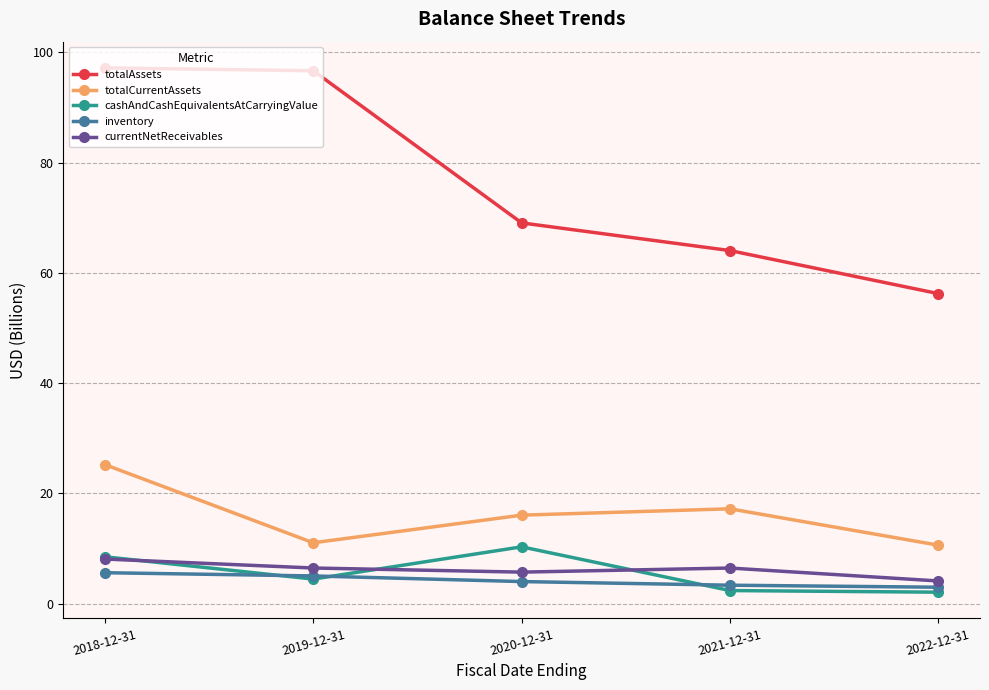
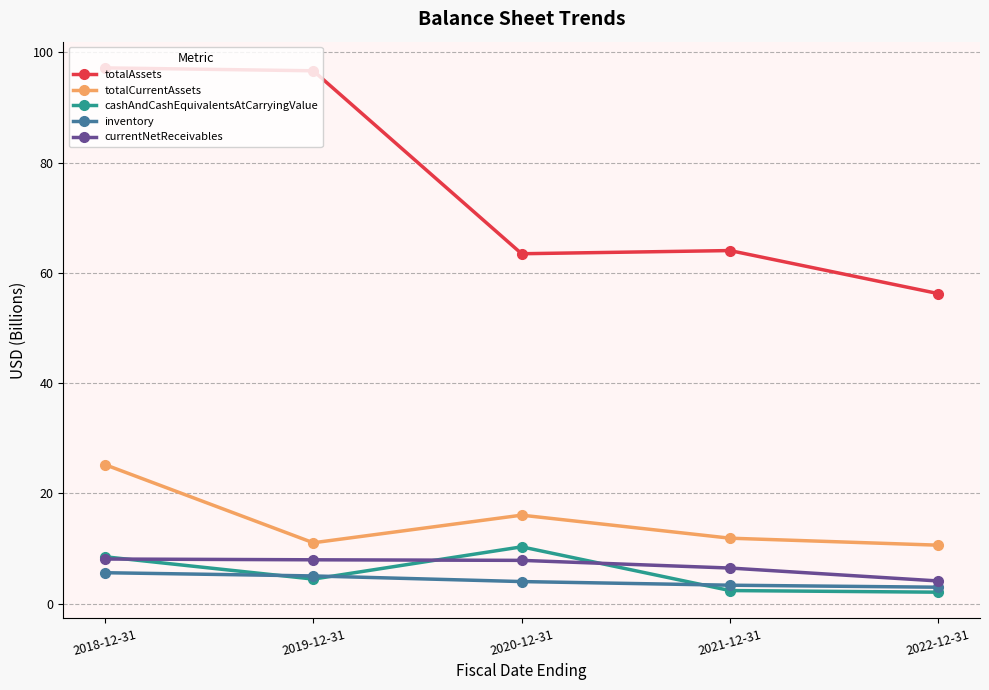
  {
    "totalAssets": {
-     "2020-12-31": 69,
+     "2020-12-31": 63,
      "2021-12-31": 64,
      "2022-12-31": 56
    },
    "totalCurrentAssets": {
      "2018-12-31": 25,
      "2019-12-31": 11,
      "2020-12-31": 16,
-     "2021-12-31": 17,
+     "2021-12-31": 12,
      "2022-12-31": 11
    },
    "currentNetReceivables": {
-     "2019-12-31": 6,
-     "2020-12-31": 6,
+     "2019-12-31": 8,
+     "2020-12-31": 8,
      "2021-12-31": 6,
      "2022-12-31": 4
    }
  }
